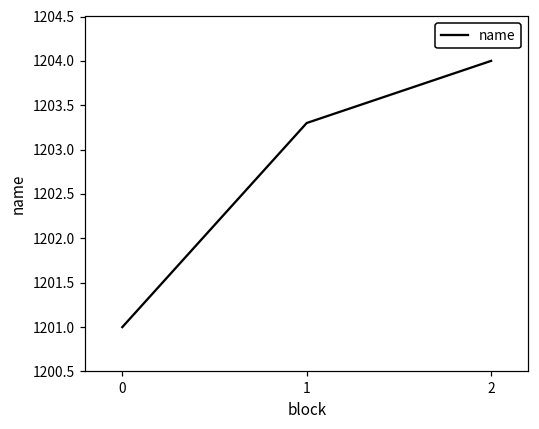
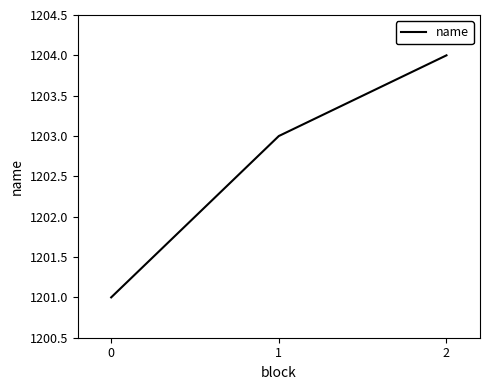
  {
    "0": 1201.0,
-   "1": 1203.3,
+   "1": 1203.0,
    "2": 1204.0
  }
